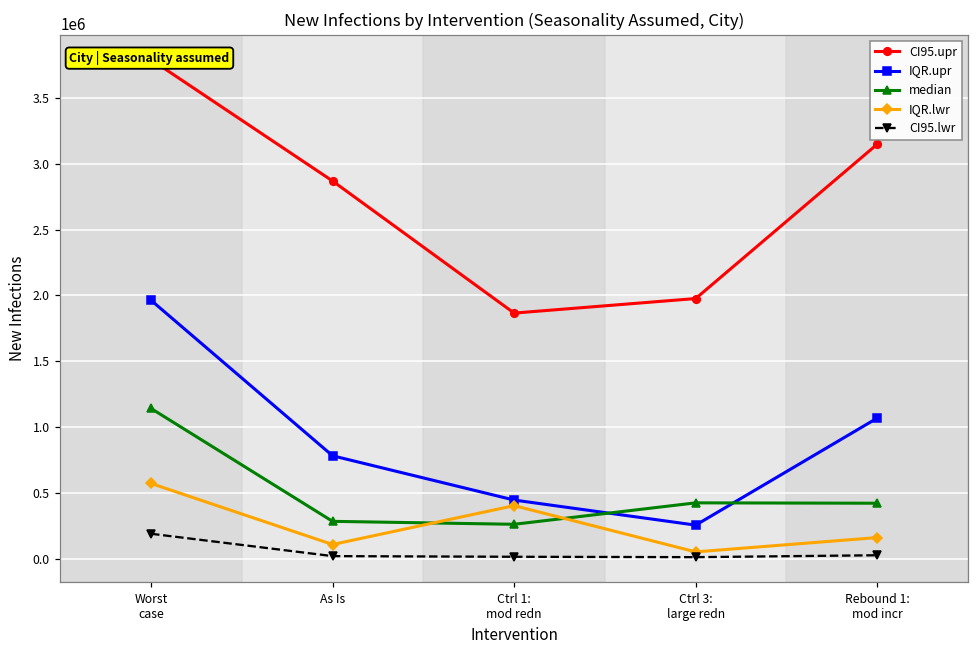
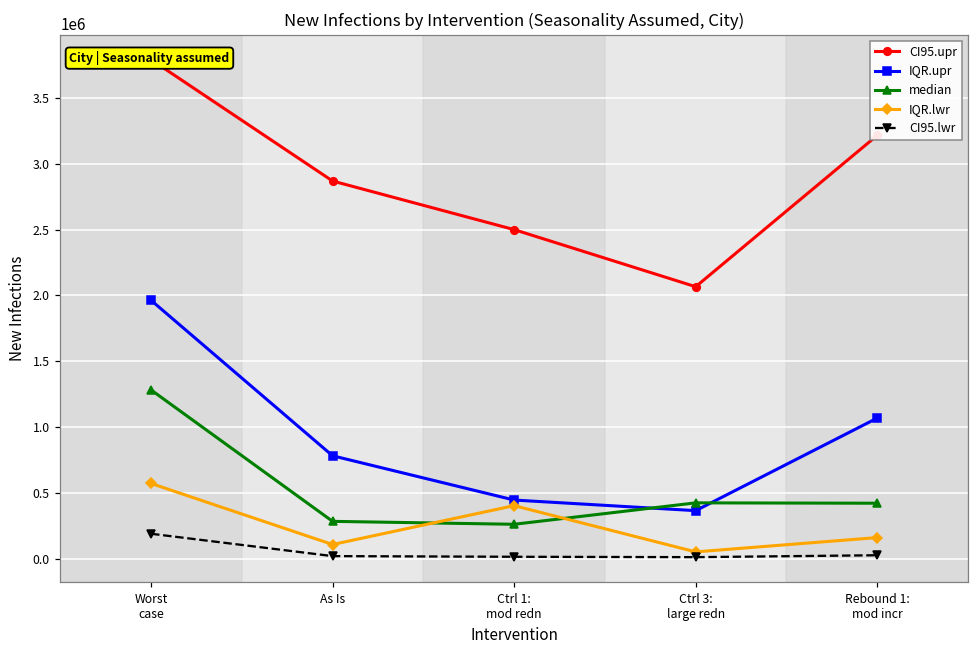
  {
    "CI95.upr": {
      "As Is": 2870000,
-     "Ctrl 1: mod redn": 1870000,
-     "Ctrl 3: large redn": 1980000,
-     "Rebound 1: mod incr": 3150000
+     "Ctrl 1: mod redn": 2500000,
+     "Ctrl 3: large redn": 2070000,
+     "Rebound 1: mod incr": 3220000
    },
    "IQR.upr": {
      "Worst case": 1960000,
      "As Is": 780000,
      "Ctrl 1: mod redn": 440000,
-     "Ctrl 3: large redn": 250000,
+     "Ctrl 3: large redn": 360000,
      "Rebound 1: mod incr": 1070000
    },
    "median": {
-     "Worst case": 1140000,
+     "Worst case": 1280000,
      "As Is": 280000,
      "Ctrl 1: mod redn": 260000,
      "Ctrl 3: large redn": 420000,
      "Rebound 1: mod incr": 420000
    },
    "IQR.lwr": {
      "Worst case": 570000,
      "As Is": 110000,
      "Ctrl 1: mod redn": 400000,
      "Ctrl 3: large redn": 50000,
      "Rebound 1: mod incr": 160000
    },
    "CI95.lwr": {
      "Worst case": 190000,
      "As Is": 20000,
      "Ctrl 1: mod redn": 10000,
      "Ctrl 3: large redn": 10000,
      "Rebound 1: mod incr": 30000
    }
  }
